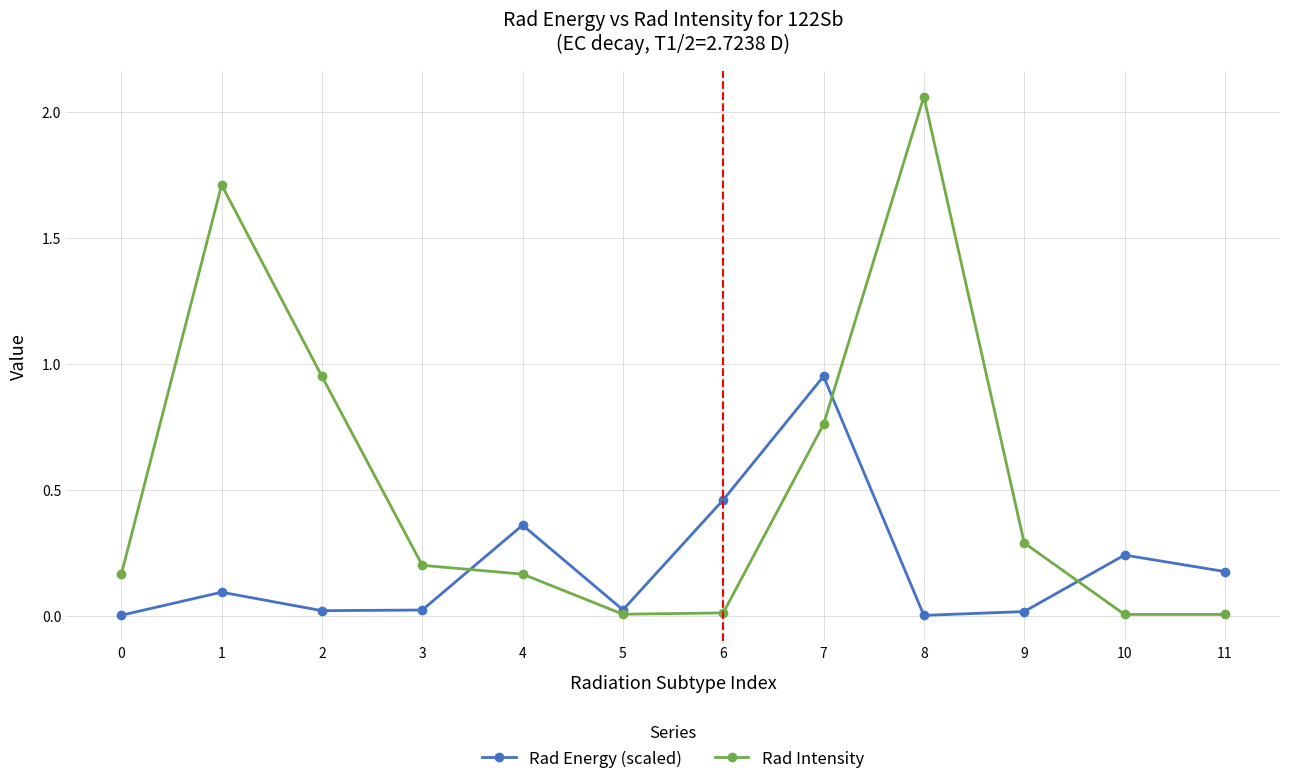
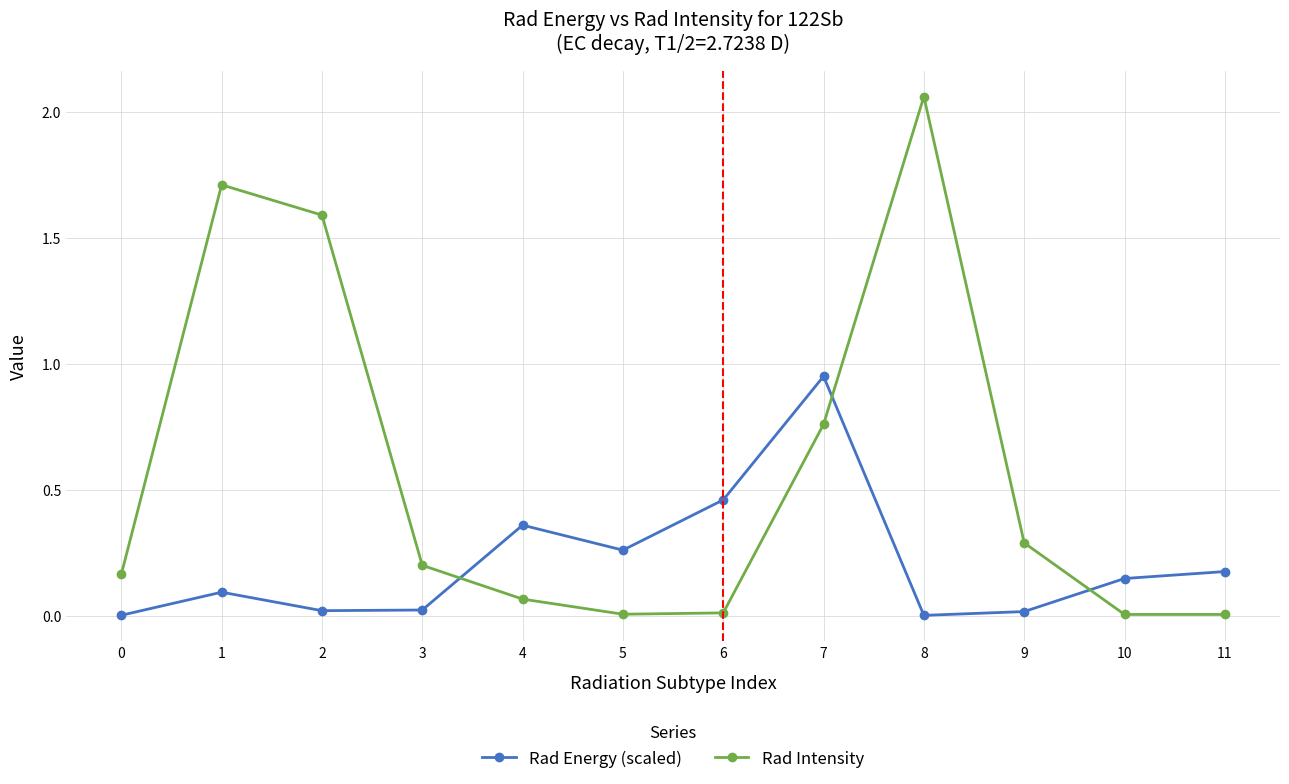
  {
    "Rad Energy (scaled)": {
      "0": 0.00,
      "1": 0.09,
      "2": 0.02,
      "3": 0.02,
      "4": 0.36,
-     "5": 0.02,
+     "5": 0.26,
      "6": 0.46,
      "7": 0.95,
      "8": 0.00,
      "9": 0.02,
-     "10": 0.24,
+     "10": 0.15,
      "11": 0.18
    },
    "Rad Intensity": {
      "0": 0.17,
      "1": 1.71,
-     "2": 0.95,
+     "2": 1.59,
      "3": 0.20,
-     "4": 0.17,
+     "4": 0.07,
      "5": 0.01,
      "6": 0.01,
      "7": 0.76,
      "8": 2.06,
      "9": 0.29,
      "10": 0.01,
      "11": 0.01
    }
  }
